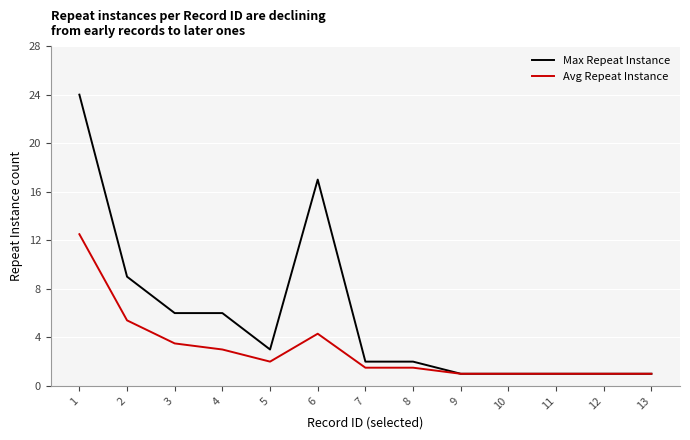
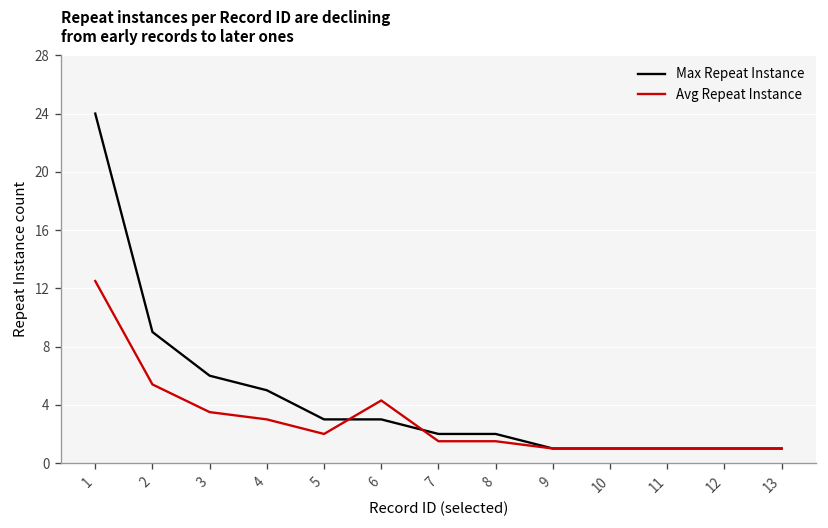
  {
    "Max Repeat Instance": {
      "1": 24,
      "2": 9,
      "3": 6,
-     "4": 6,
+     "4": 5,
      "5": 3,
-     "6": 17,
+     "6": 3,
      "7": 2,
      "8": 2
    },
    "Avg Repeat Instance": {
      "1": 12.5,
      "2": 5.4,
      "3": 3.5,
      "4": 3,
      "5": 2,
      "6": 4.3,
      "7": 1.5,
      "8": 1.5
    }
  }
